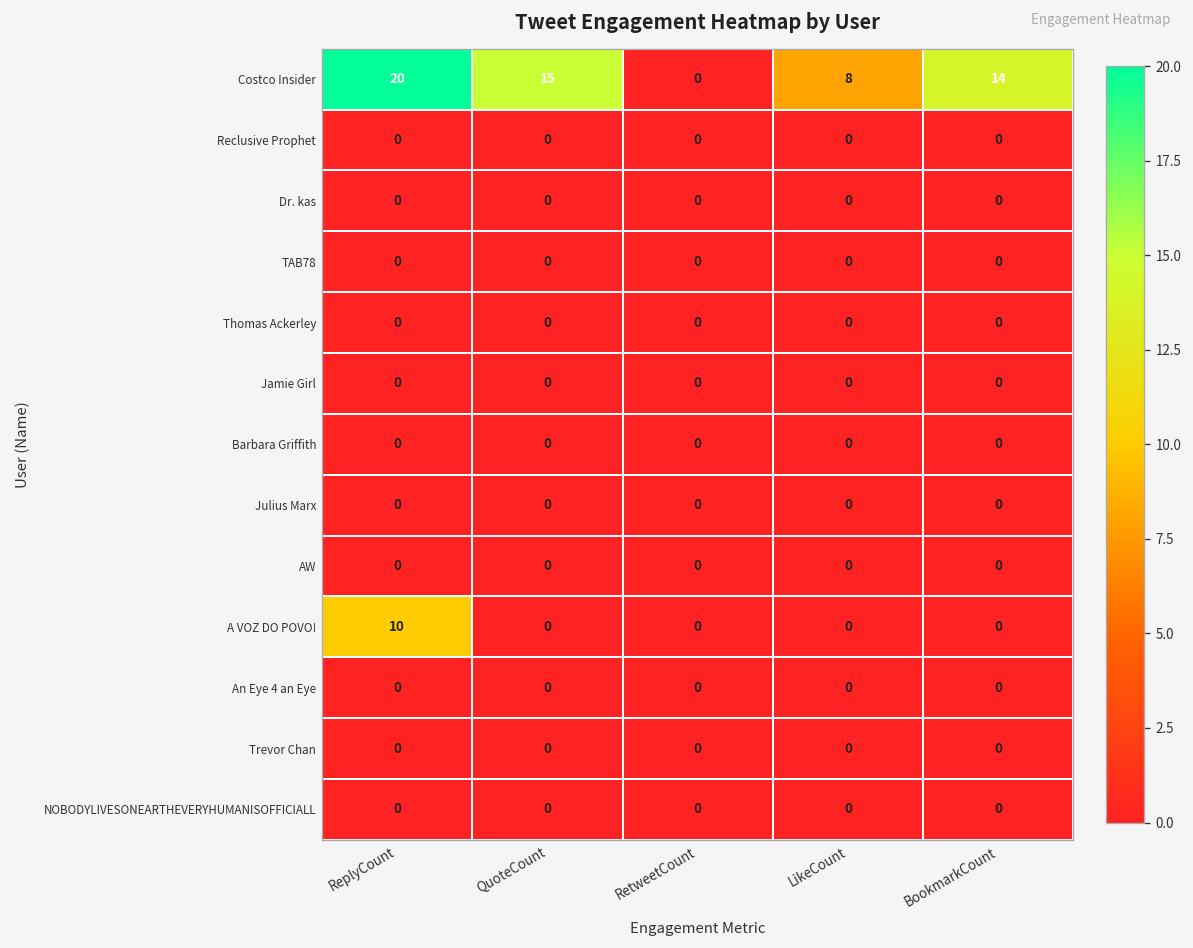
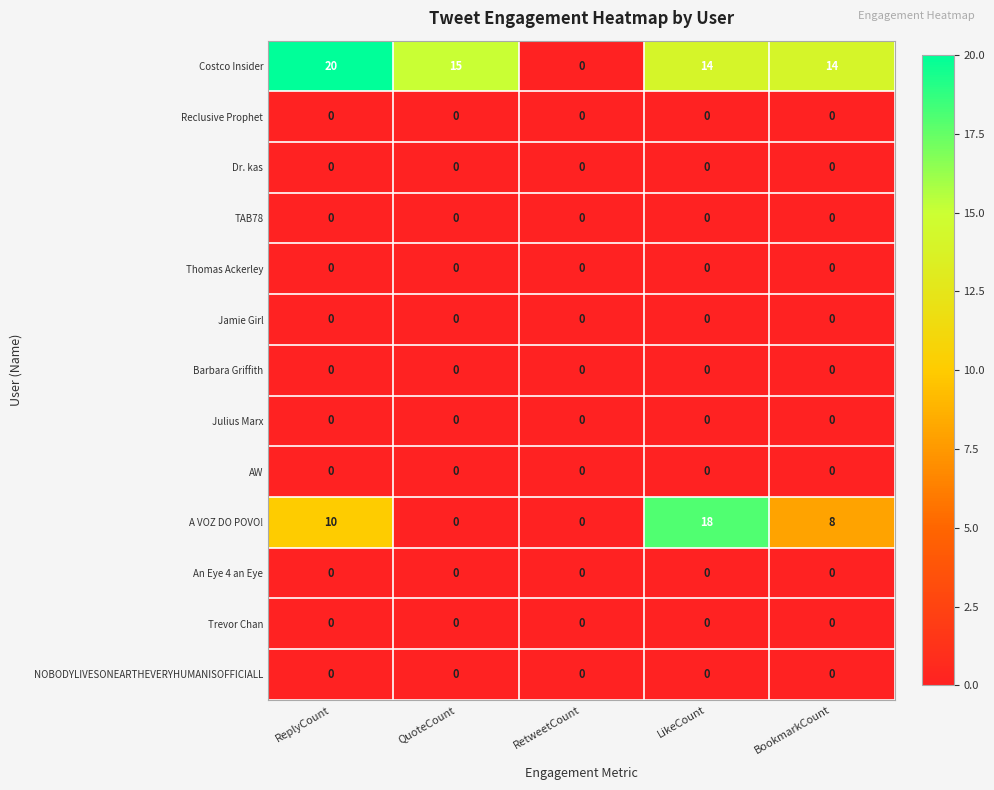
  {
    "Costco Insider": {
      "ReplyCount": 20,
      "QuoteCount": 15,
      "RetweetCount": 0,
-     "LikeCount": 8,
+     "LikeCount": 14,
      "BookmarkCount": 14
    },
    "Reclusive Prophet": {
      "ReplyCount": 0,
      "QuoteCount": 0,
      "RetweetCount": 0,
      "LikeCount": 0,
      "BookmarkCount": 0
    },
    "Dr. kas": {
      "ReplyCount": 0,
      "QuoteCount": 0,
      "RetweetCount": 0,
      "LikeCount": 0,
      "BookmarkCount": 0
    },
    "TAB78": {
      "ReplyCount": 0,
      "QuoteCount": 0,
      "RetweetCount": 0,
      "LikeCount": 0,
      "BookmarkCount": 0
    },
    "Thomas Ackerley": {
      "ReplyCount": 0,
      "QuoteCount": 0,
      "RetweetCount": 0,
      "LikeCount": 0,
      "BookmarkCount": 0
    },
    "Jamie Girl": {
      "ReplyCount": 0,
      "QuoteCount": 0,
      "RetweetCount": 0,
      "LikeCount": 0,
      "BookmarkCount": 0
    },
    "Barbara Griffith": {
      "ReplyCount": 0,
      "QuoteCount": 0,
      "RetweetCount": 0,
      "LikeCount": 0,
      "BookmarkCount": 0
    },
    "Julius Marx": {
      "ReplyCount": 0,
      "QuoteCount": 0,
      "RetweetCount": 0,
      "LikeCount": 0,
      "BookmarkCount": 0
    },
    "AW": {
      "ReplyCount": 0,
      "QuoteCount": 0,
      "RetweetCount": 0,
      "LikeCount": 0,
      "BookmarkCount": 0
    },
    "A VOZ DO POVO!": {
      "ReplyCount": 10,
      "QuoteCount": 0,
      "RetweetCount": 0,
-     "LikeCount": 0,
-     "BookmarkCount": 0
+     "LikeCount": 18,
+     "BookmarkCount": 8
    },
    "An Eye 4 an Eye": {
      "ReplyCount": 0,
      "QuoteCount": 0,
      "RetweetCount": 0,
      "LikeCount": 0,
      "BookmarkCount": 0
    },
    "Trevor Chan": {
      "ReplyCount": 0,
      "QuoteCount": 0,
      "RetweetCount": 0,
      "LikeCount": 0,
      "BookmarkCount": 0
    },
    "NOBODYLIVESONEARTHEVERYHUMANISOFFICIALL": {
      "ReplyCount": 0,
      "QuoteCount": 0,
      "RetweetCount": 0,
      "LikeCount": 0,
      "BookmarkCount": 0
    }
  }
